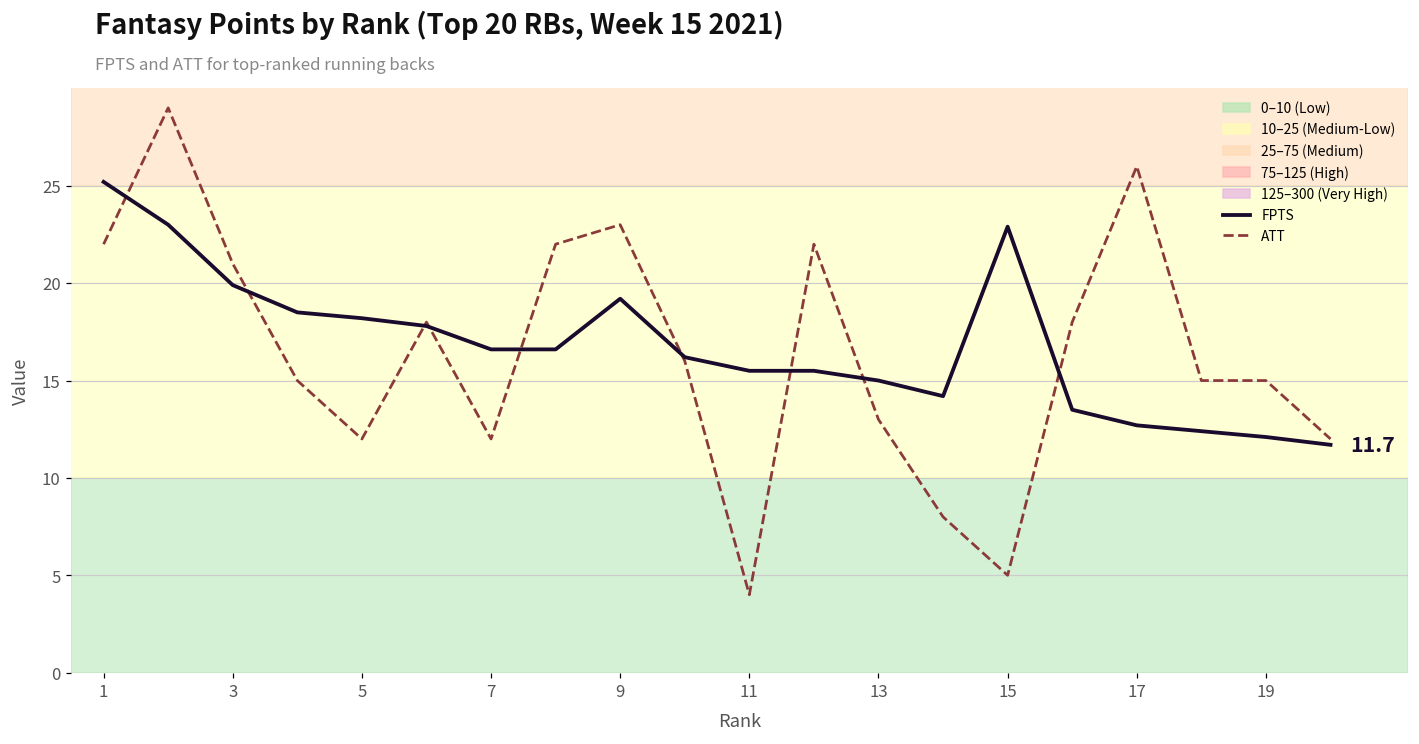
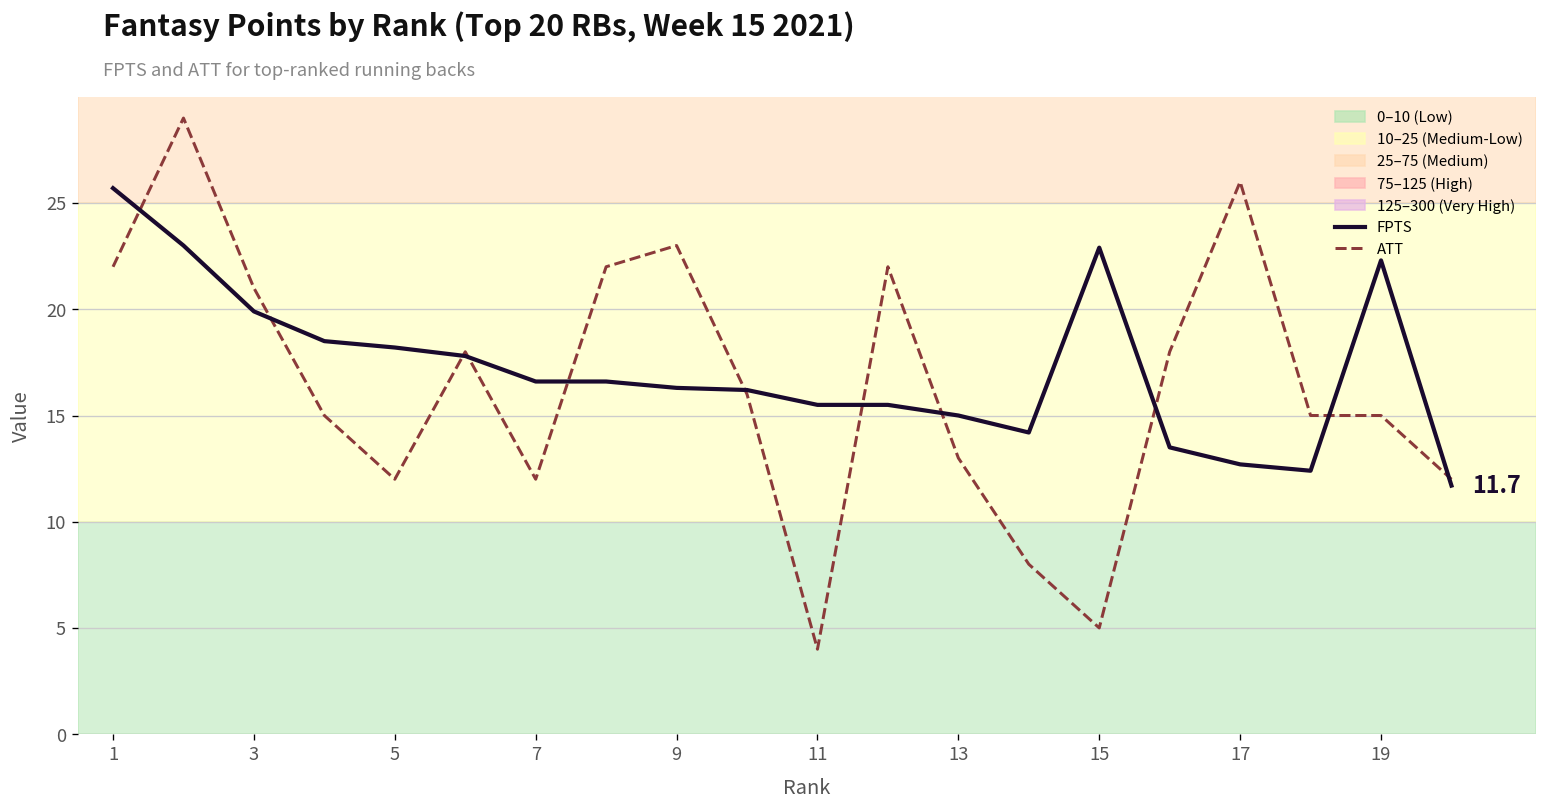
  {
    "FPTS": {
-     "1": 25.2,
+     "1": 25.7,
      "3": 19.9,
      "5": 18.2,
      "7": 16.6,
-     "9": 19.2,
+     "9": 16.3,
      "11": 15.5,
      "13": 15.0,
      "15": 22.9,
      "17": 12.7,
-     "19": 12.1
+     "19": 22.3
    },
    "ATT": {
      "1": 22.0,
      "3": 21.0,
      "5": 12.0,
      "7": 12.0,
      "9": 23.0,
      "11": 4.0,
      "13": 13.0,
      "15": 5.0,
      "17": 26.0,
      "19": 15.0
    }
  }
